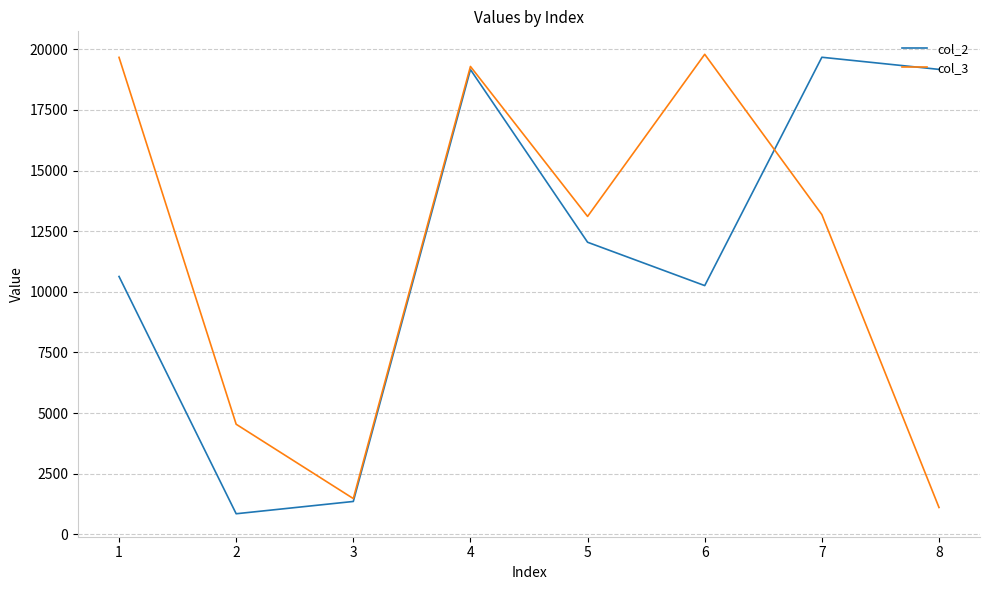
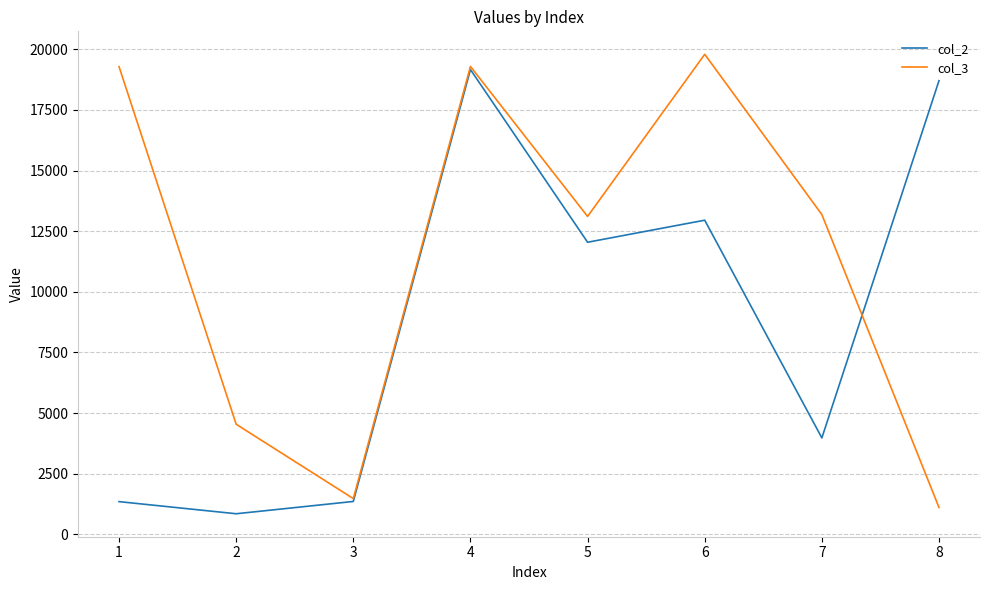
  {
    "col_2": {
-     "1": 10600,
+     "1": 1300,
      "2": 800,
      "3": 1400,
      "4": 19200,
      "5": 12000,
-     "6": 10300,
-     "7": 19700,
-     "8": 19200
+     "6": 13000,
+     "7": 4000,
+     "8": 18700
    },
    "col_3": {
-     "1": 19700,
+     "1": 19300,
      "2": 4500,
      "3": 1500,
      "4": 19300,
      "5": 13100,
      "6": 19800,
      "7": 13200,
      "8": 1100
    }
  }
